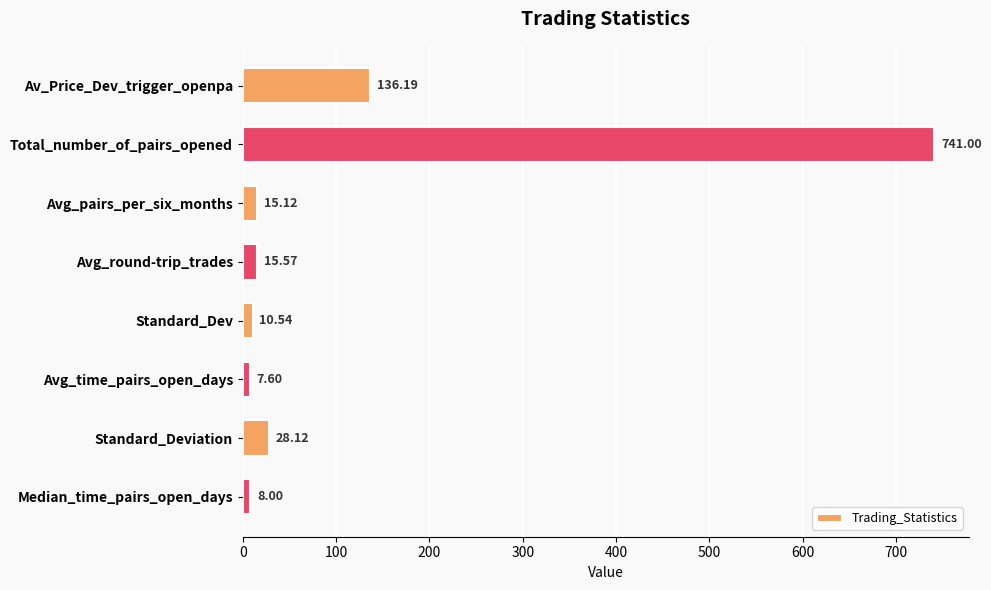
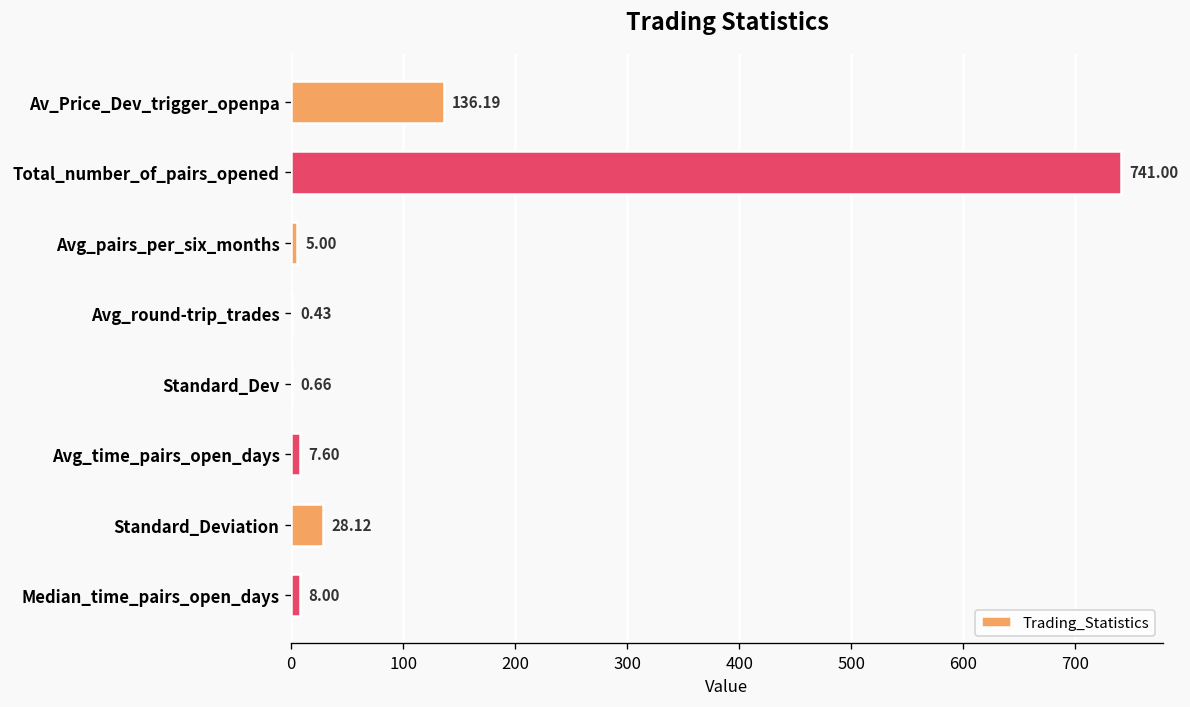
  {
    "Av_Price_Dev_trigger_openpa": 136.19,
    "Total_number_of_pairs_opened": 741.00,
-   "Avg_pairs_per_six_months": 15.12,
-   "Avg_round-trip_trades": 15.57,
-   "Standard_Dev": 10.54,
+   "Avg_pairs_per_six_months": 5.00,
+   "Avg_round-trip_trades": 0.43,
+   "Standard_Dev": 0.66,
    "Avg_time_pairs_open_days": 7.60,
    "Standard_Deviation": 28.12,
    "Median_time_pairs_open_days": 8.00
  }
